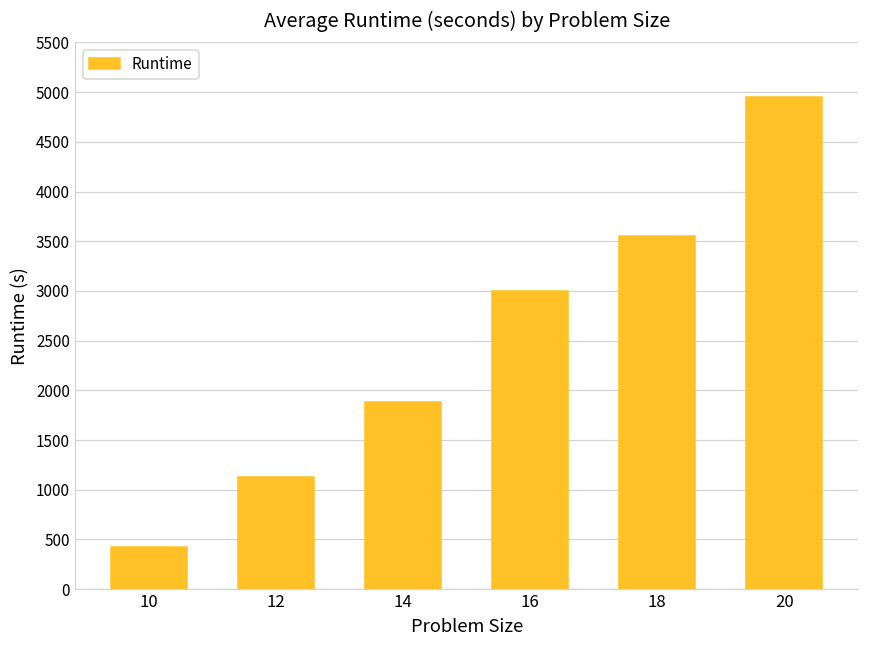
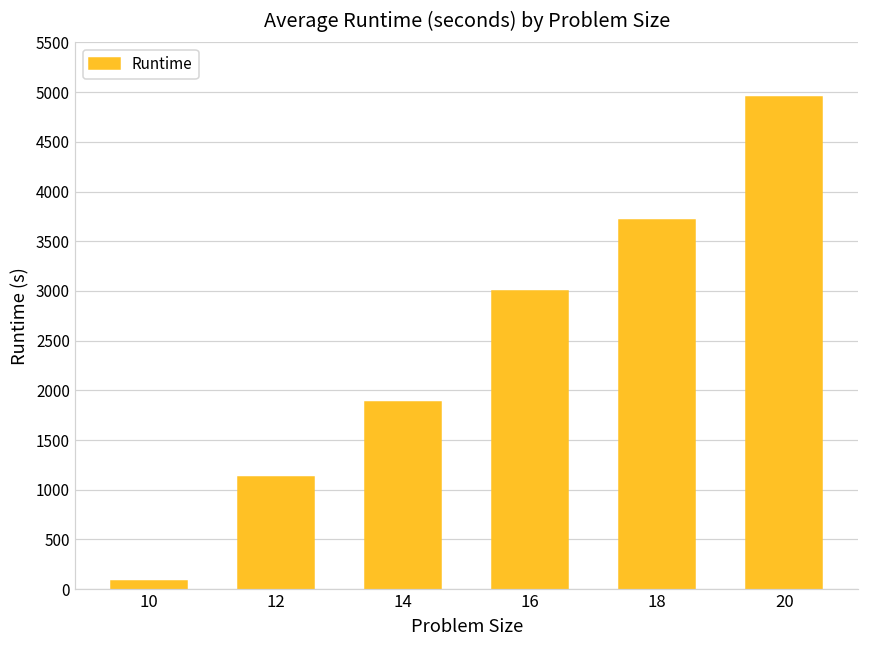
  {
-   "10": 400,
+   "10": 100,
    "12": 1100,
    "14": 1900,
    "16": 3000,
-   "18": 3500,
+   "18": 3700,
    "20": 5000
  }
